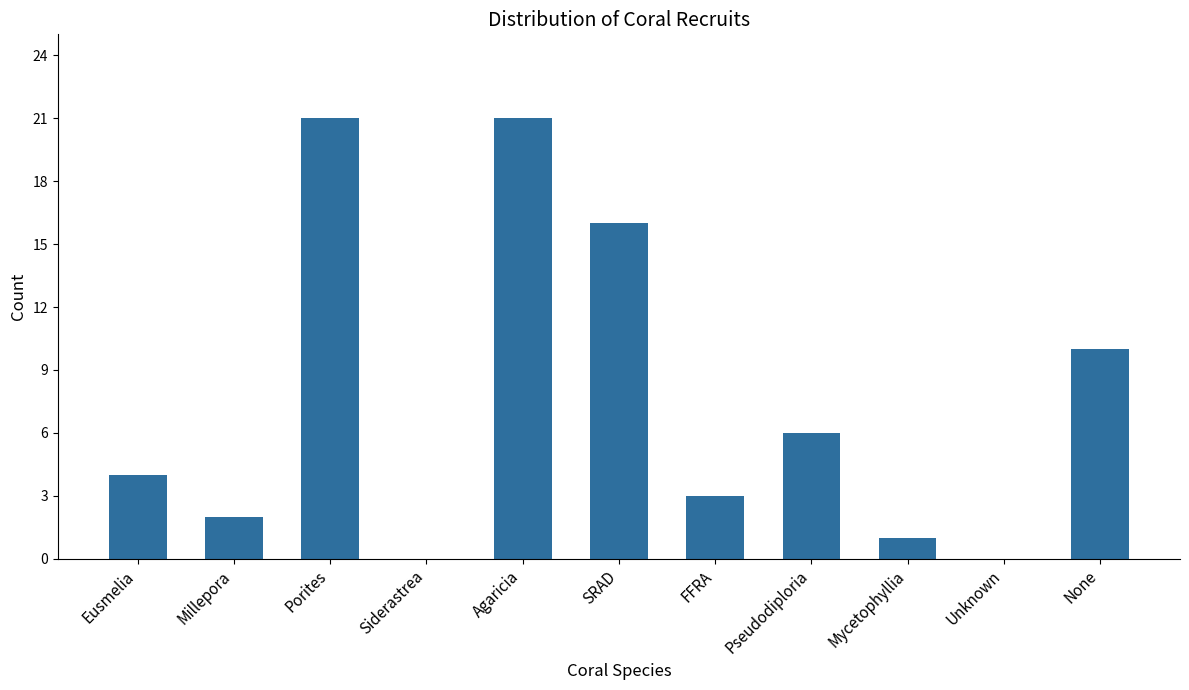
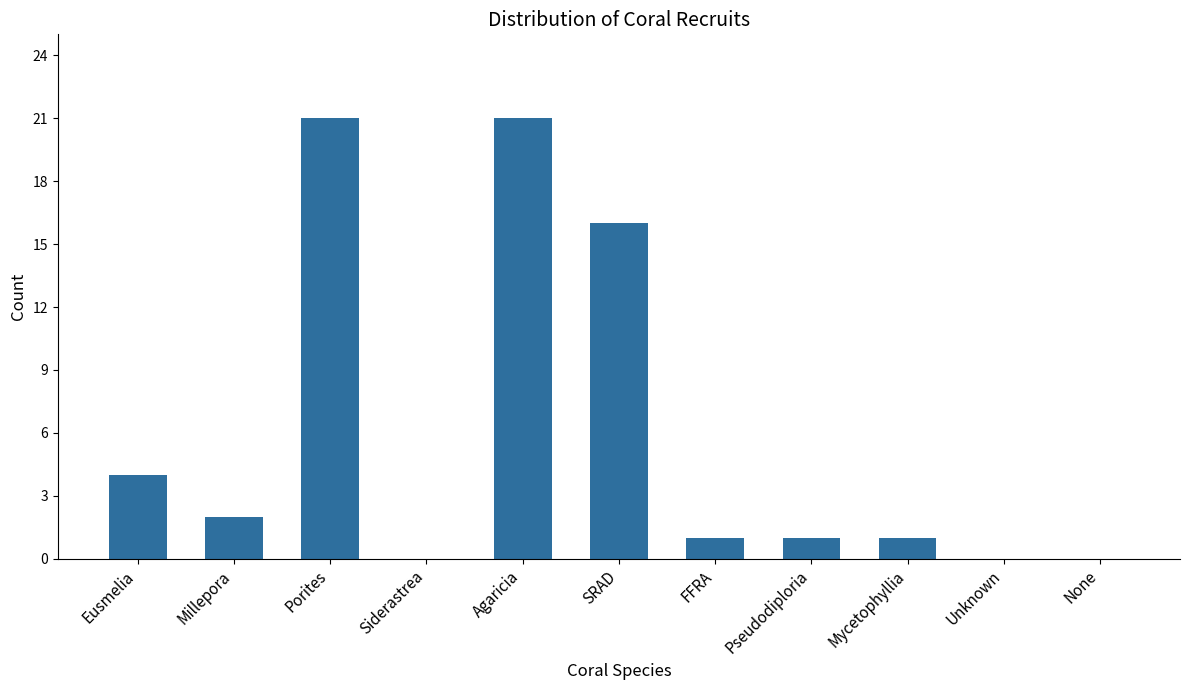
  {
    "Eusmelia": 4,
    "Millepora": 2,
    "Porites": 21,
    "Siderastrea": 0,
    "Agaricia": 21,
    "SRAD": 16,
-   "FFRA": 3,
-   "Pseudodiploria": 6,
+   "FFRA": 1,
+   "Pseudodiploria": 1,
    "Mycetophyllia": 1,
    "Unknown": 0,
-   "None": 10
+   "None": 0
  }
